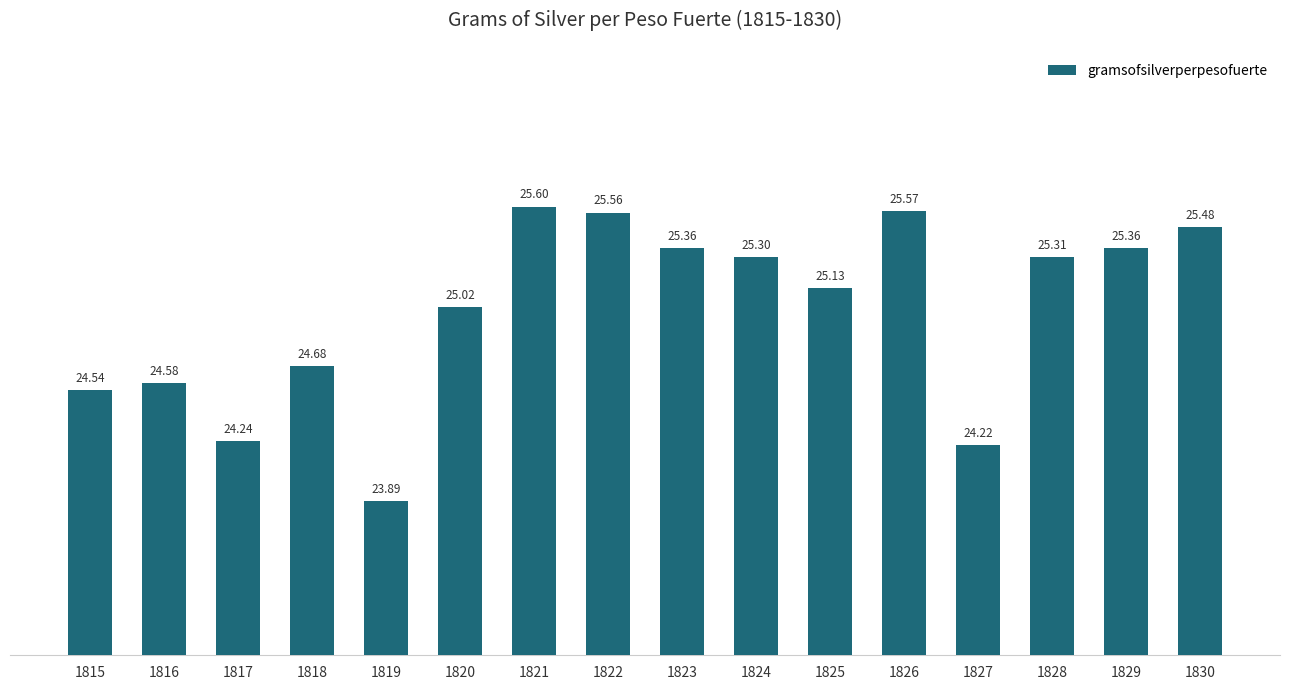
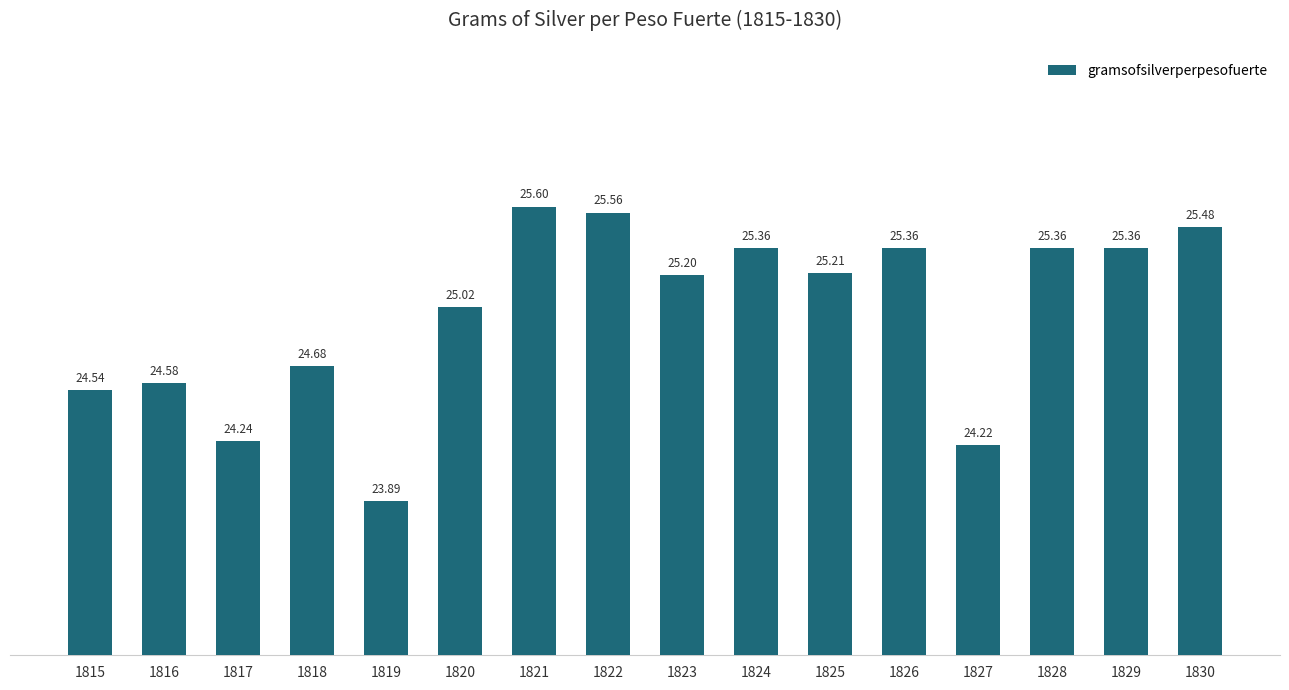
  {
    "1815": 24.54,
    "1816": 24.58,
    "1817": 24.24,
    "1818": 24.68,
    "1819": 23.89,
    "1820": 25.02,
    "1821": 25.60,
    "1822": 25.56,
-   "1823": 25.36,
-   "1824": 25.30,
-   "1825": 25.13,
-   "1826": 25.57,
+   "1823": 25.20,
+   "1824": 25.36,
+   "1825": 25.21,
+   "1826": 25.36,
    "1827": 24.22,
-   "1828": 25.31,
+   "1828": 25.36,
    "1829": 25.36,
    "1830": 25.48
  }
